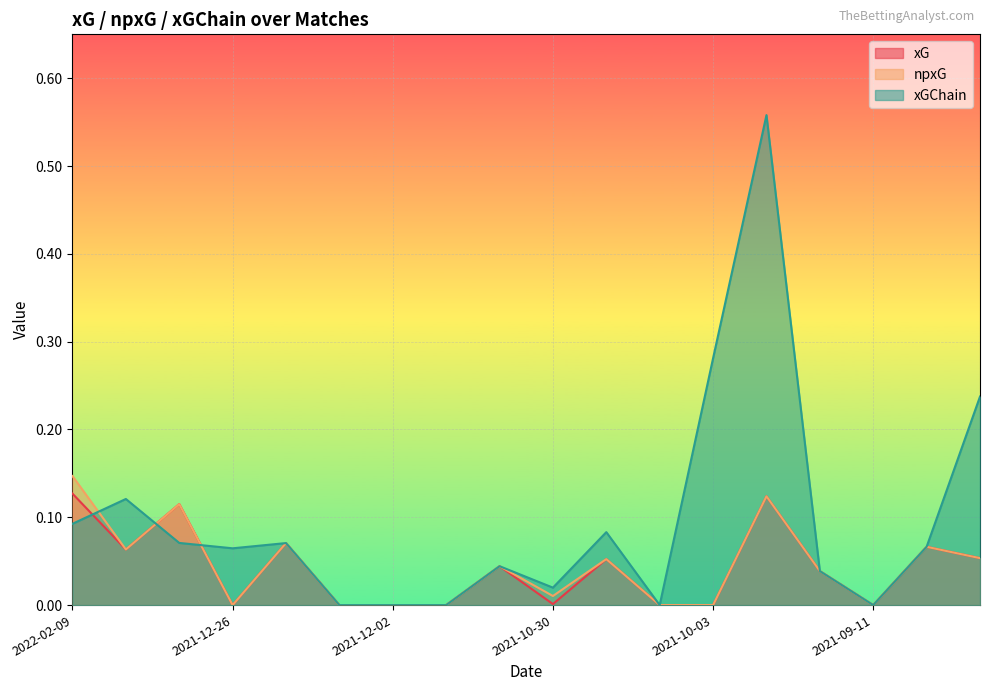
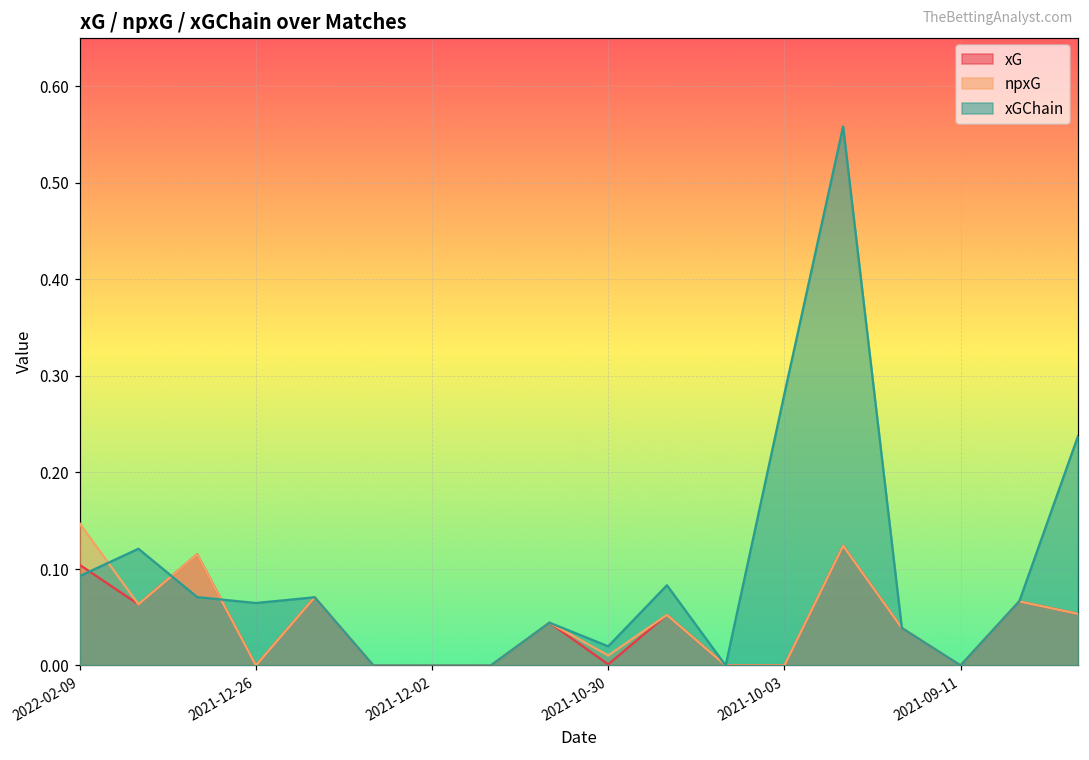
  {
    "xG": {
-     "2022-02-09": 0.13,
+     "2022-02-09": 0.10,
      "2021-10-30": 0.00
    },
    "npxG": {
      "2022-02-09": 0.15,
      "2021-10-30": 0.01
    },
    "xGChain": {
      "2022-02-09": 0.09,
      "2021-12-26": 0.06,
      "2021-10-30": 0.02,
      "2021-10-03": 0.28
    }
  }
